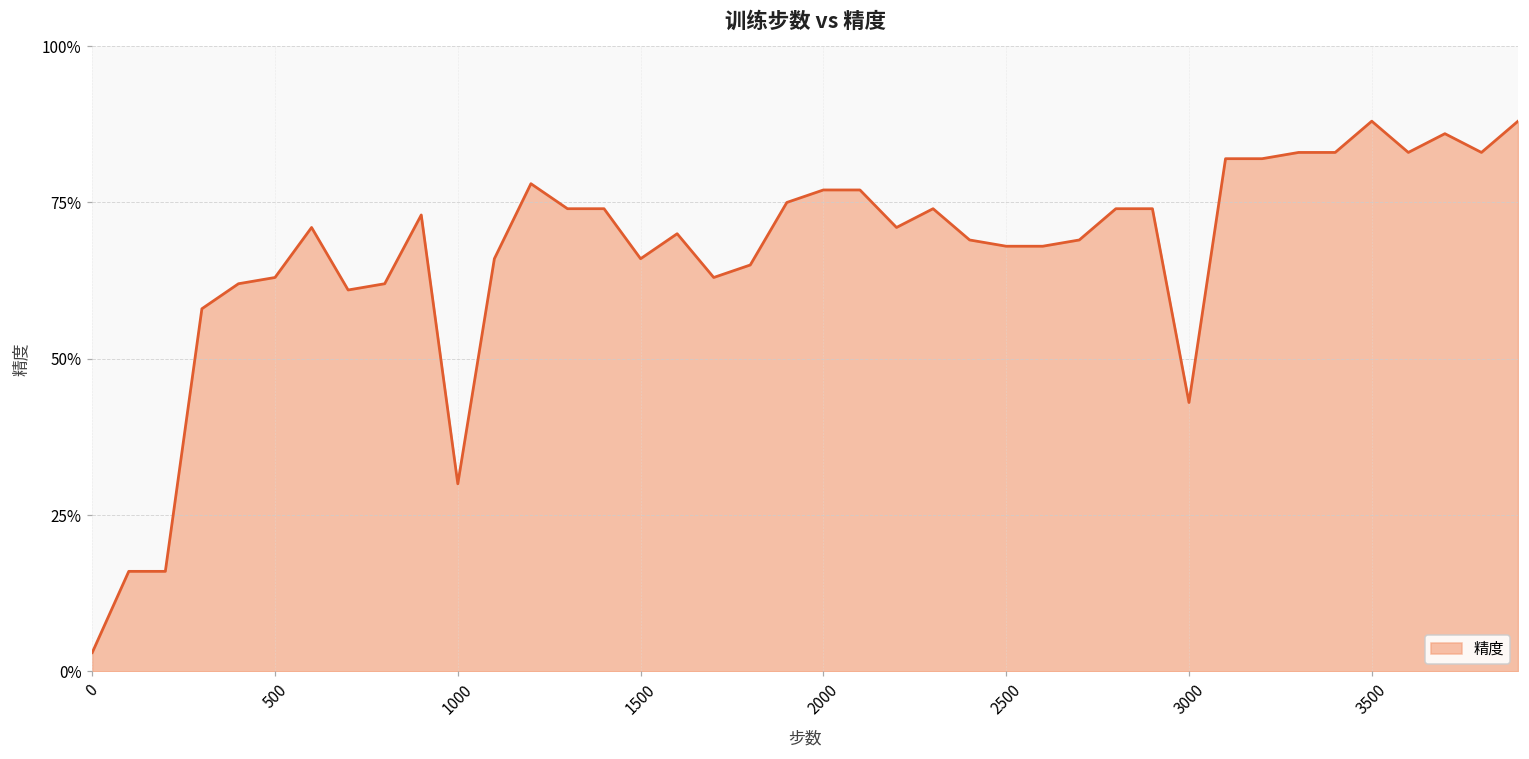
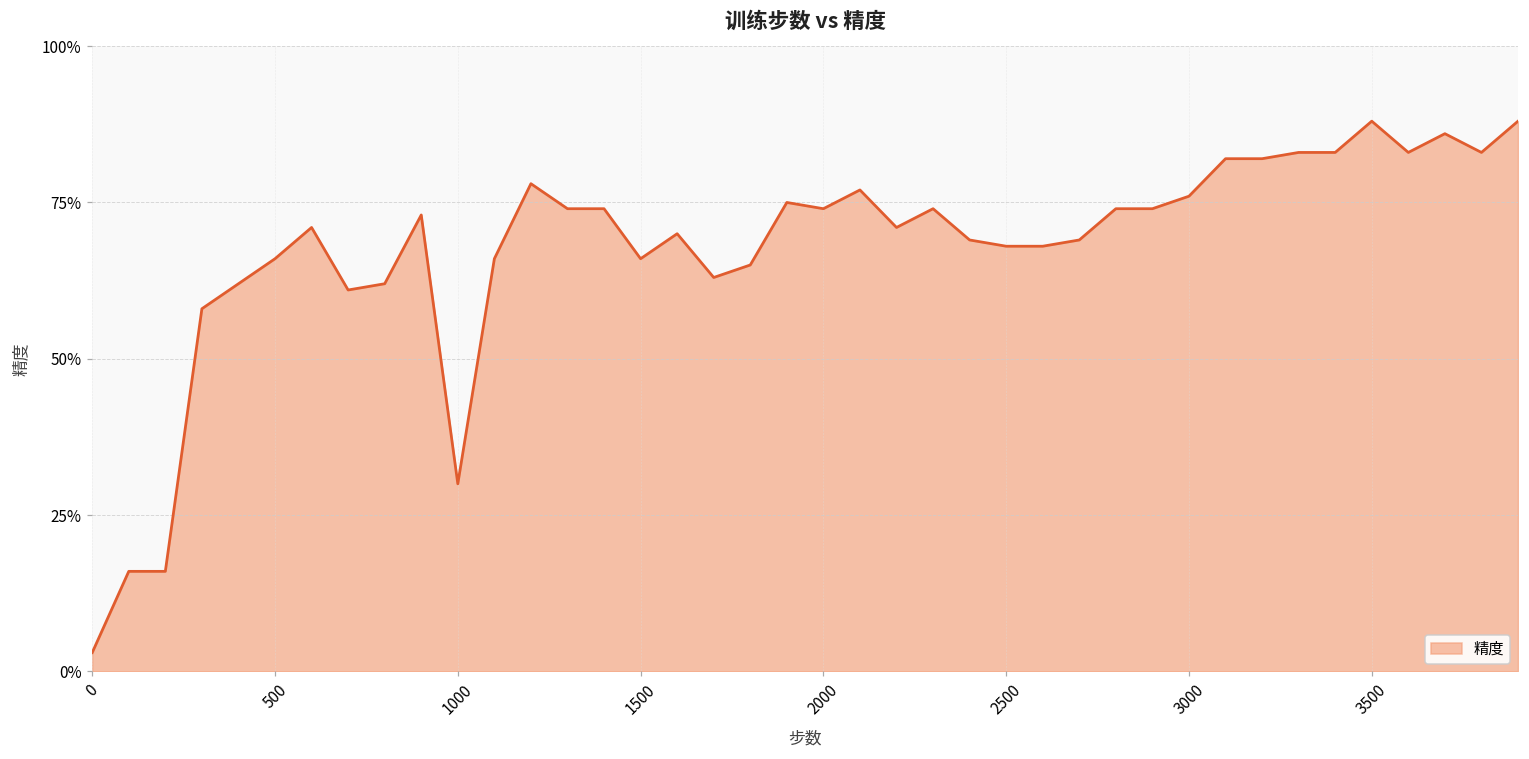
  {
    "0": "3%",
-   "500": "63%",
+   "500": "66%",
    "1000": "30%",
    "1500": "66%",
-   "2000": "77%",
+   "2000": "74%",
    "2500": "68%",
-   "3000": "43%",
+   "3000": "76%",
    "3500": "88%"
  }
